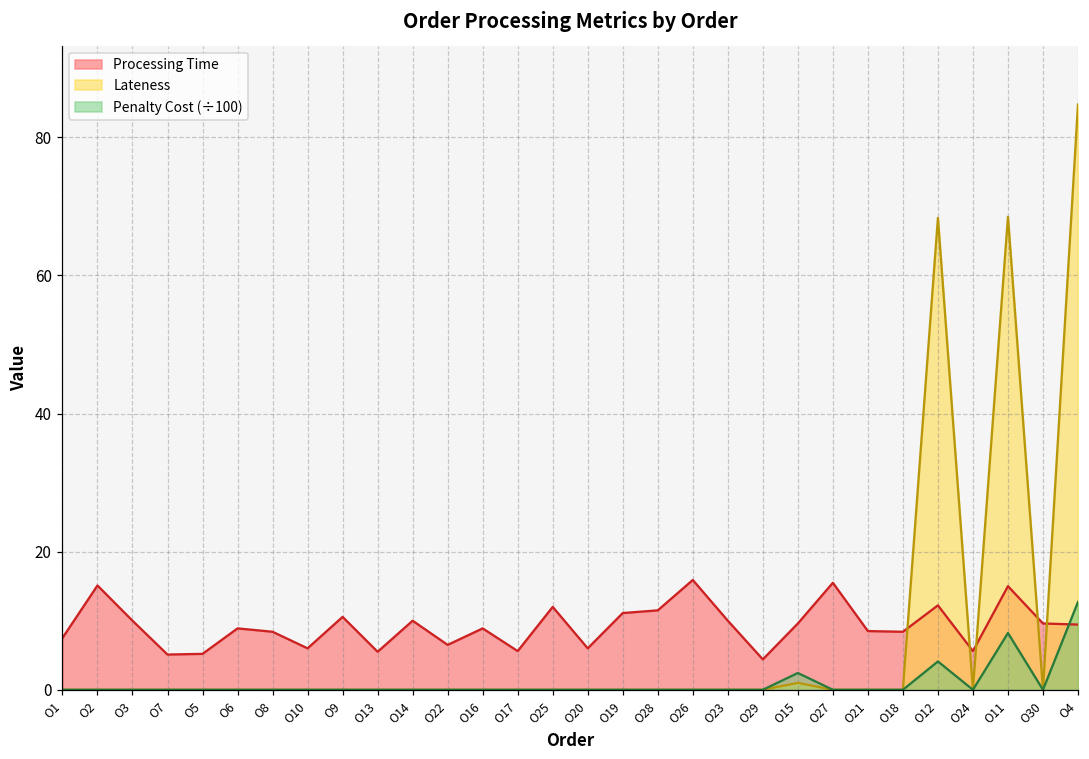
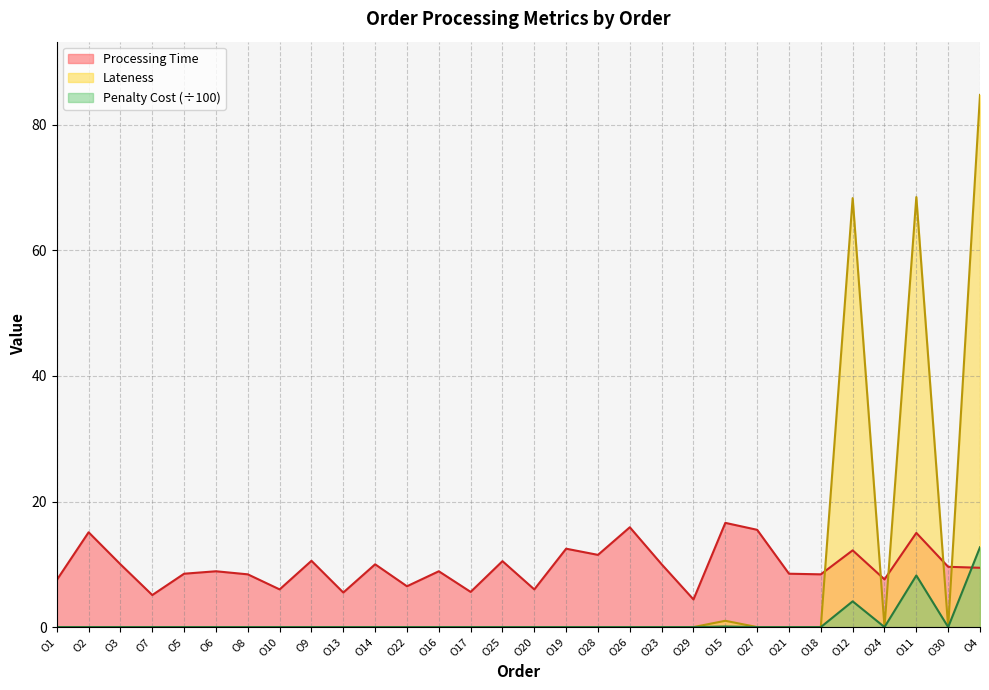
  {
    "Processing Time": {
      "O1": 8,
      "O2": 15,
      "O3": 10,
      "O7": 5,
-     "O5": 5,
+     "O5": 9,
      "O6": 9,
      "O8": 8,
      "O10": 6,
      "O9": 11,
      "O13": 6,
      "O14": 10,
      "O22": 7,
      "O16": 9,
      "O17": 6,
-     "O25": 12,
+     "O25": 11,
      "O20": 6,
-     "O19": 11,
+     "O19": 12,
      "O28": 12,
      "O26": 16,
      "O23": 10,
      "O29": 4,
-     "O15": 10,
+     "O15": 17,
      "O27": 15,
      "O21": 9,
      "O18": 8,
      "O12": 12,
-     "O24": 6,
+     "O24": 8,
      "O11": 15,
      "O30": 10,
      "O4": 9
    },
    "Lateness": {
      "O15": 1,
      "O12": 68,
      "O11": 69,
      "O4": 85
    },
    "Penalty Cost (÷100)": {
-     "O15": 2,
+     "O15": 0,
      "O12": 4,
      "O11": 8,
      "O4": 13
    }
  }
